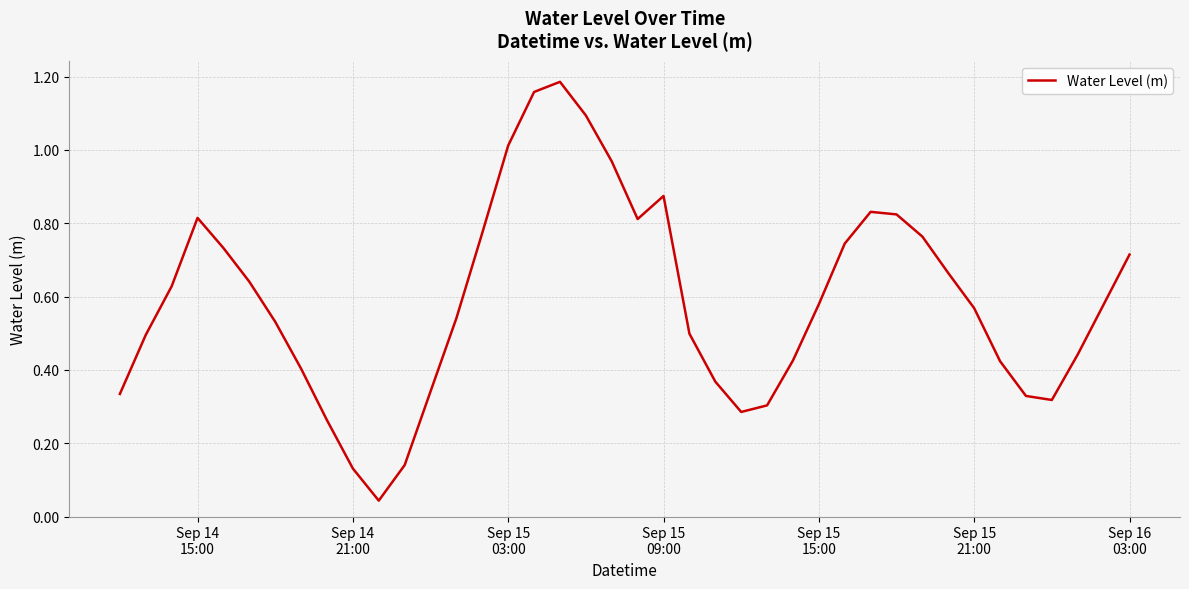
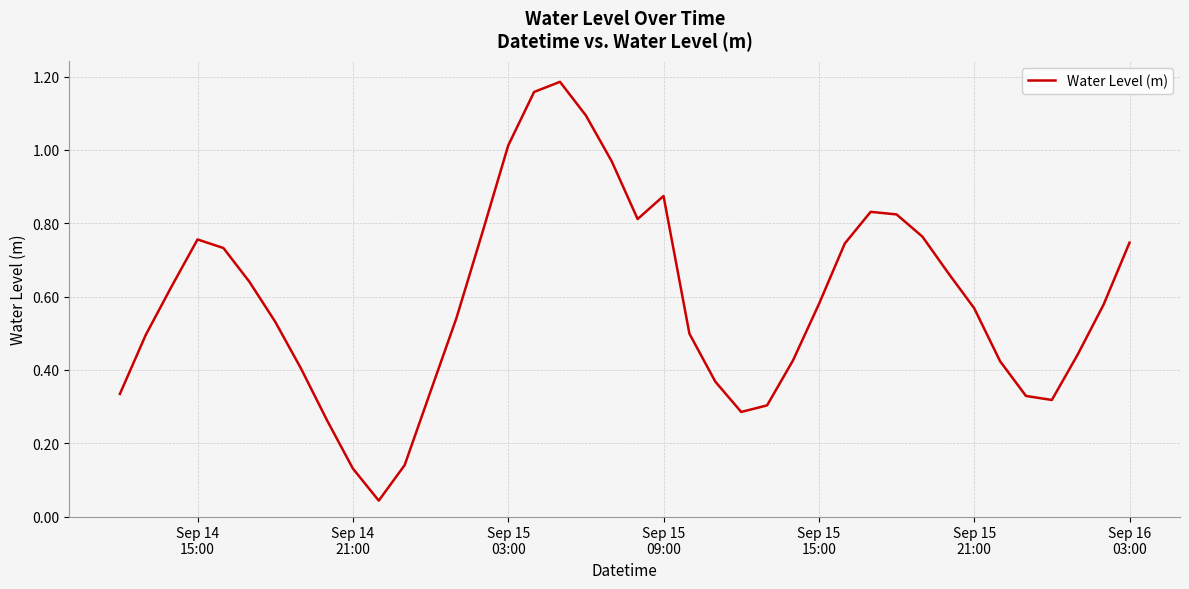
  {
-   "Sep 14 15:00": 0.81,
+   "Sep 14 15:00": 0.76,
    "Sep 14 21:00": 0.13,
    "Sep 15 03:00": 1.01,
    "Sep 15 09:00": 0.87,
    "Sep 15 15:00": 0.58,
    "Sep 15 21:00": 0.57,
-   "Sep 16 03:00": 0.71
+   "Sep 16 03:00": 0.75
  }
